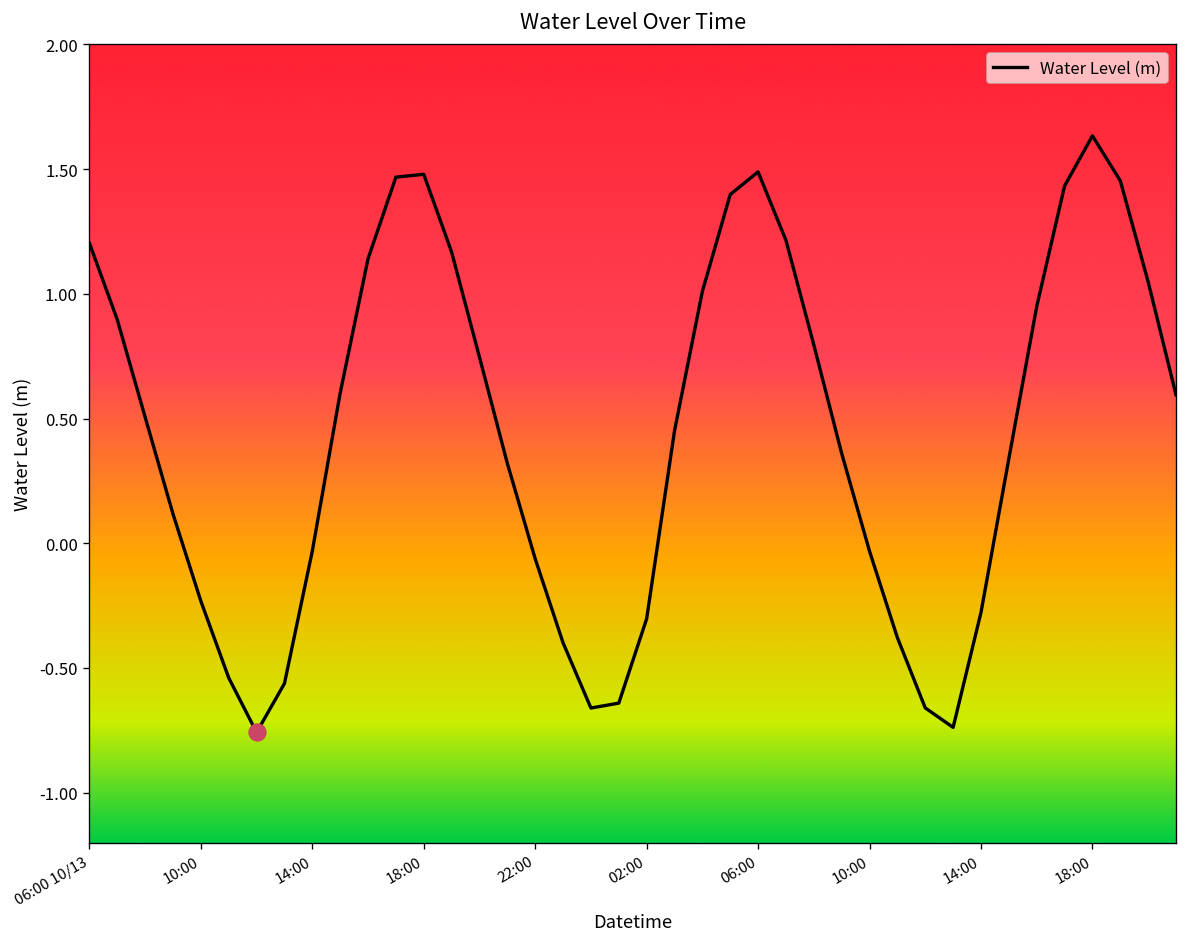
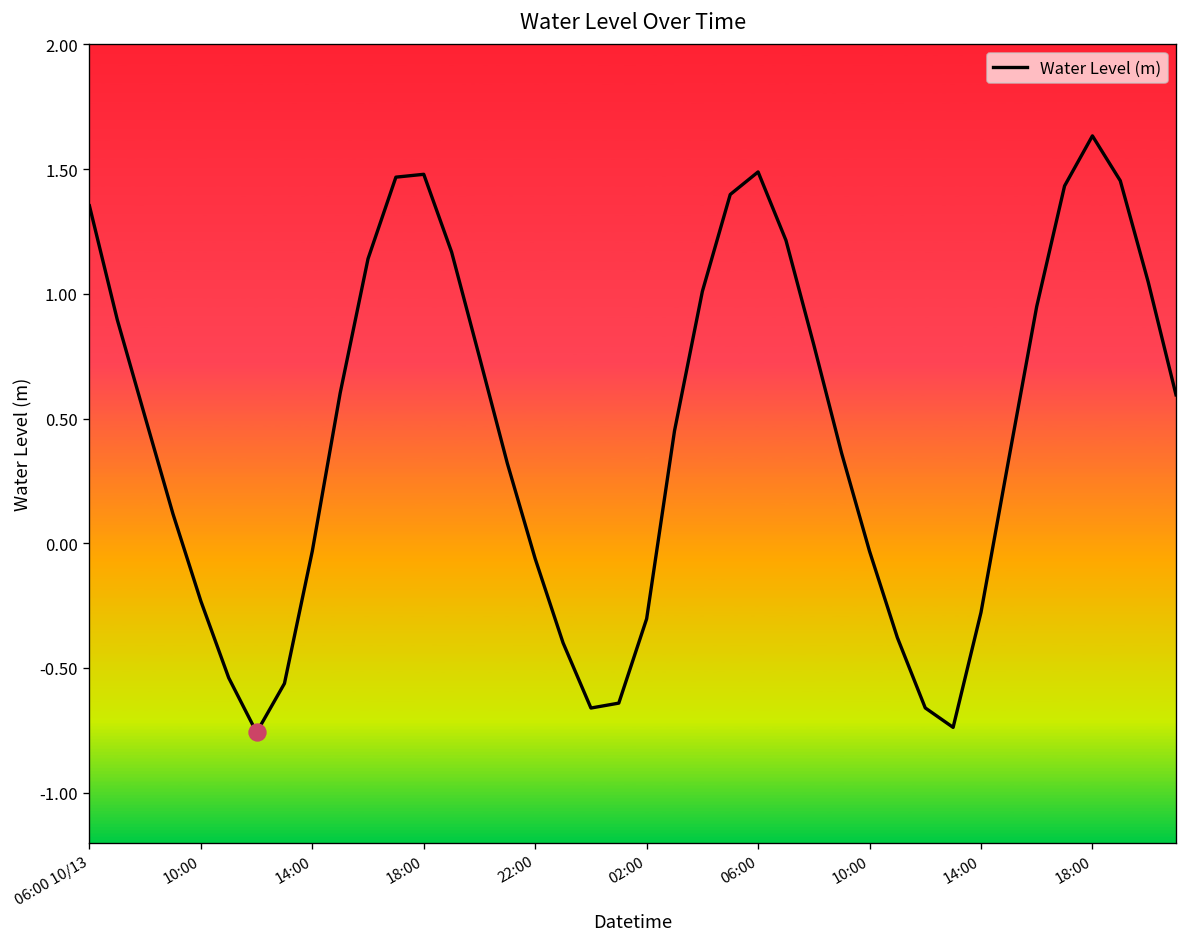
  {
    "Water Level (m)": {
-     "06:00 10/13": 1.20,
+     "06:00 10/13": 1.35,
      "22:00": -0.06,
      "02:00": -0.30,
      "06:00": 1.49
    }
  }
